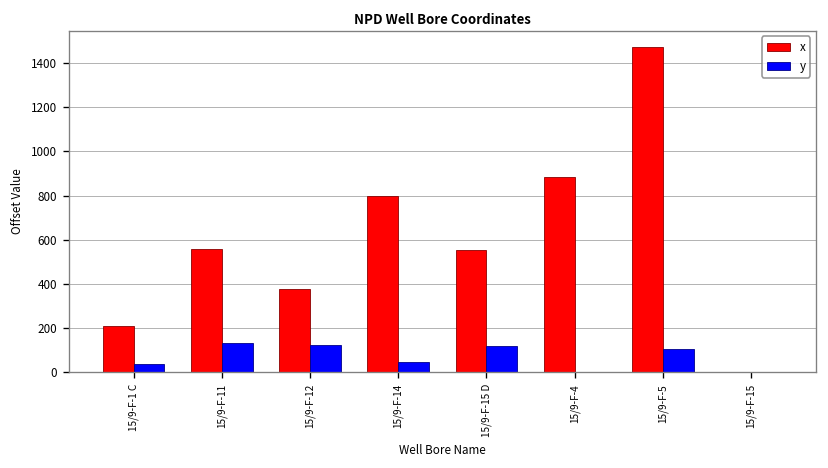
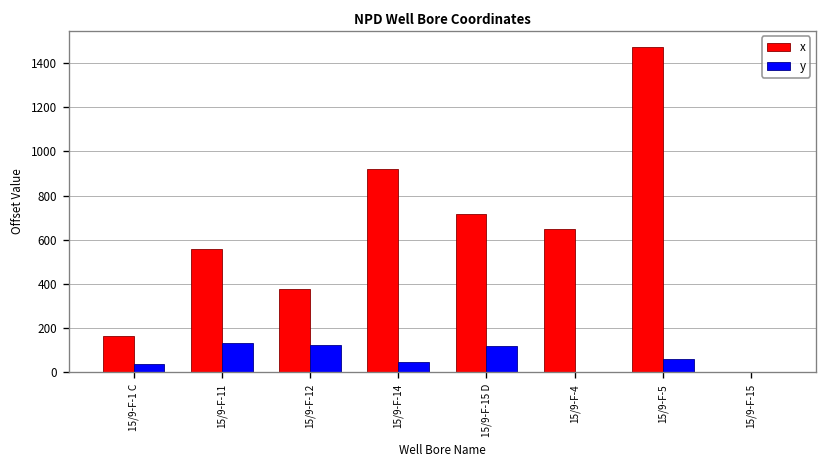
  {
    "x": {
-     "15/9-F-1 C": 210,
+     "15/9-F-1 C": 170,
      "15/9-F-11": 560,
      "15/9-F-12": 380,
-     "15/9-F-14": 800,
-     "15/9-F-15 D": 550,
-     "15/9-F-4": 890,
+     "15/9-F-14": 920,
+     "15/9-F-15 D": 720,
+     "15/9-F-4": 650,
      "15/9-F-5": 1470,
      "15/9-F-15": 0
    },
    "y": {
      "15/9-F-1 C": 40,
      "15/9-F-11": 130,
      "15/9-F-12": 120,
      "15/9-F-14": 50,
      "15/9-F-15 D": 120,
-     "15/9-F-5": 100,
+     "15/9-F-5": 60,
      "15/9-F-15": 0
    }
  }
